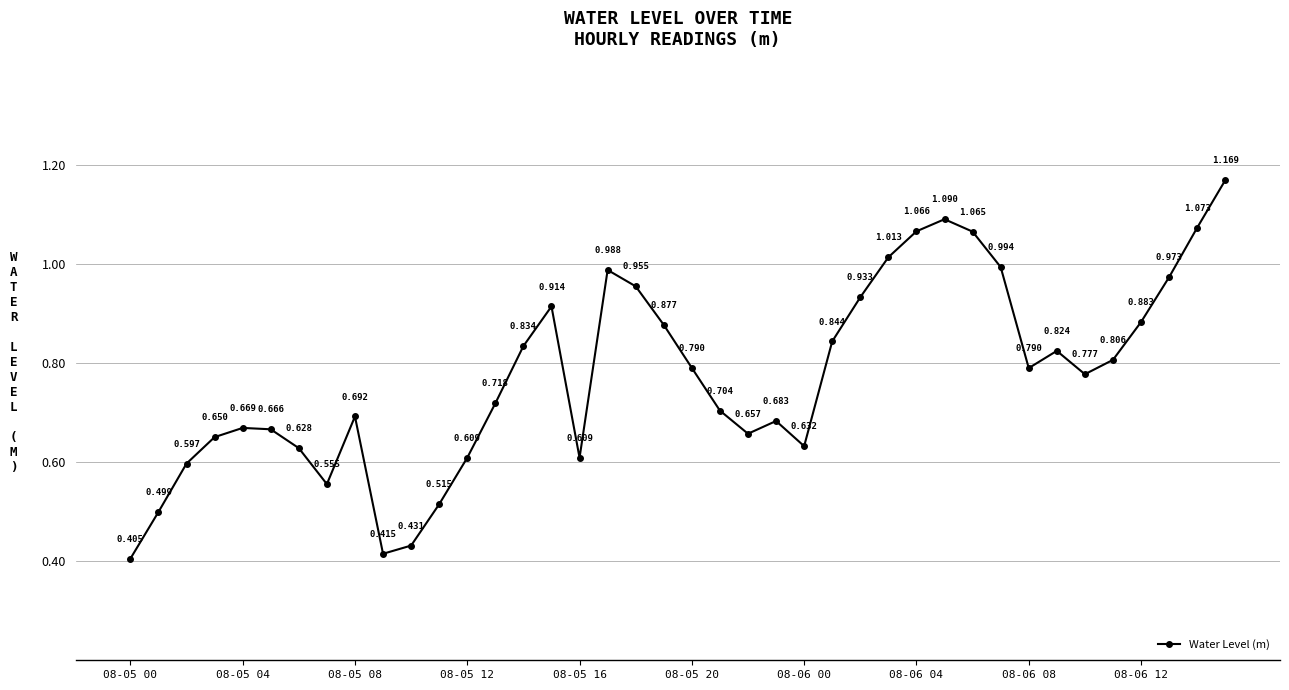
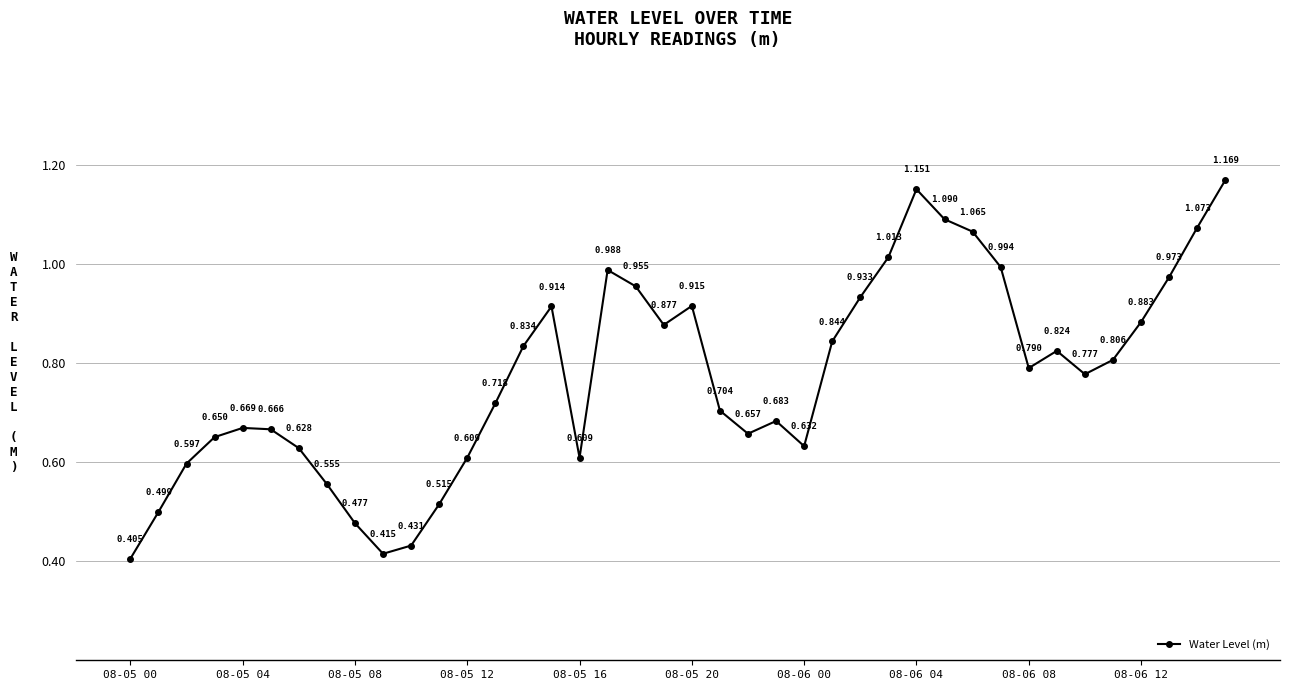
  {
    "08-05 00": 0.405,
    "08-05 04": 0.669,
-   "08-05 08": 0.692,
+   "08-05 08": 0.477,
    "08-05 12": 0.609,
    "08-05 16": 0.609,
-   "08-05 20": 0.790,
+   "08-05 20": 0.915,
    "08-06 00": 0.632,
-   "08-06 04": 1.066,
+   "08-06 04": 1.151,
    "08-06 08": 0.790,
    "08-06 12": 0.883
  }
